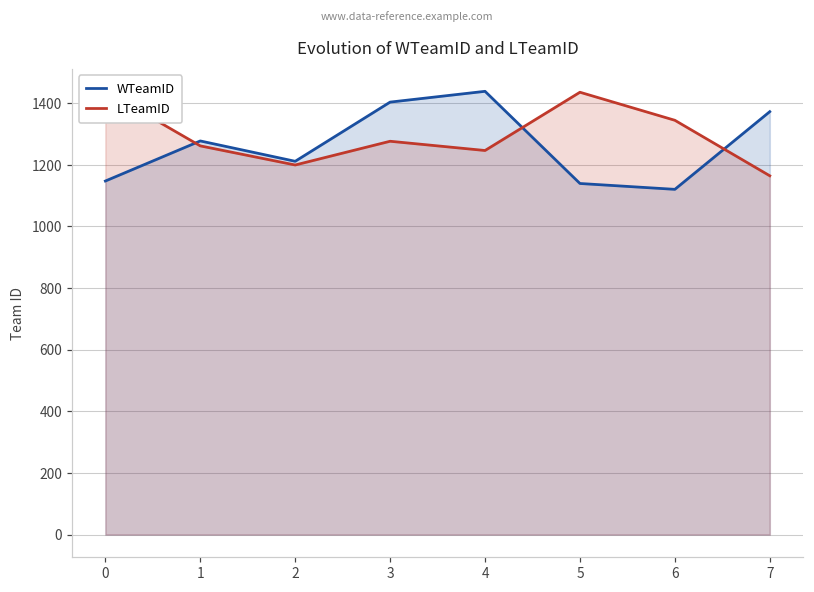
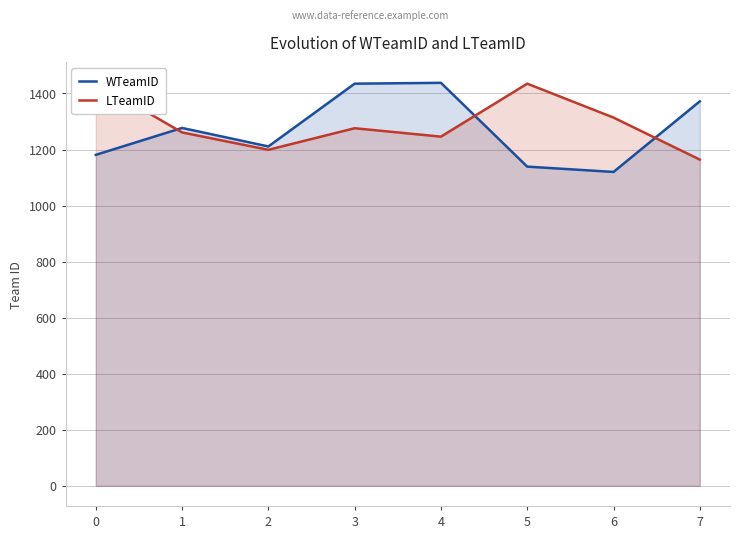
  {
    "WTeamID": {
-     "0": 1150,
+     "0": 1180,
      "1": 1280,
      "2": 1210,
-     "3": 1400,
+     "3": 1440,
      "4": 1440,
      "5": 1140,
      "6": 1120,
      "7": 1370
    },
    "LTeamID": {
      "1": 1260,
      "2": 1200,
      "3": 1280,
      "4": 1250,
      "5": 1440,
-     "6": 1340,
+     "6": 1310,
      "7": 1160
    }
  }
